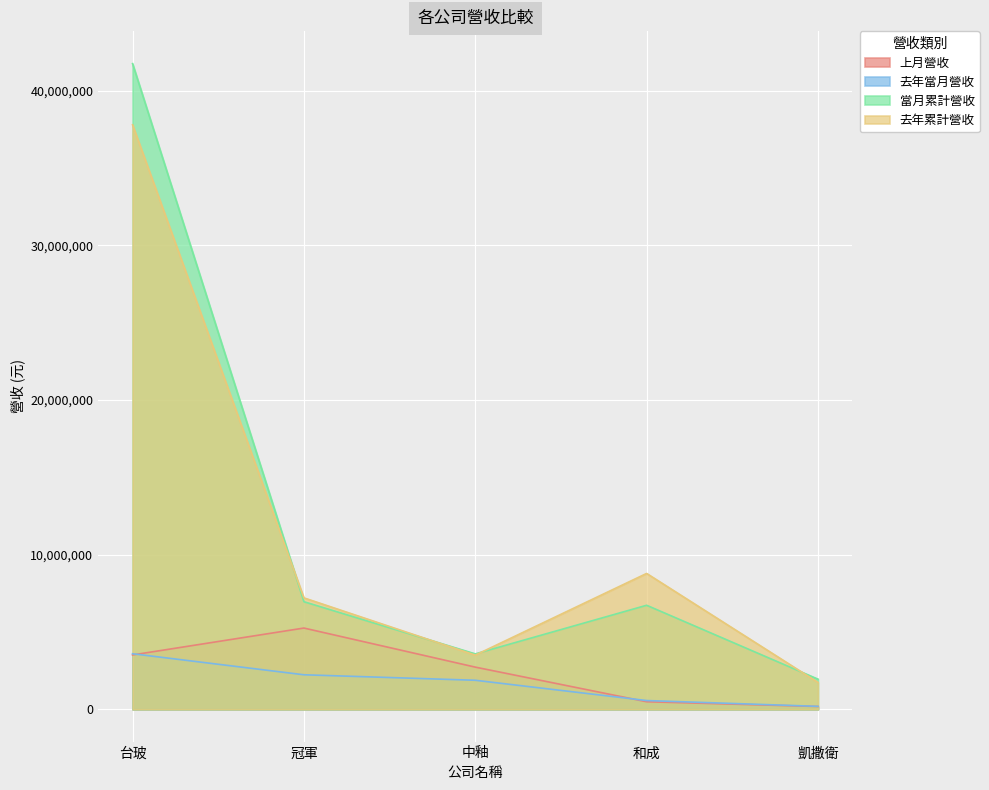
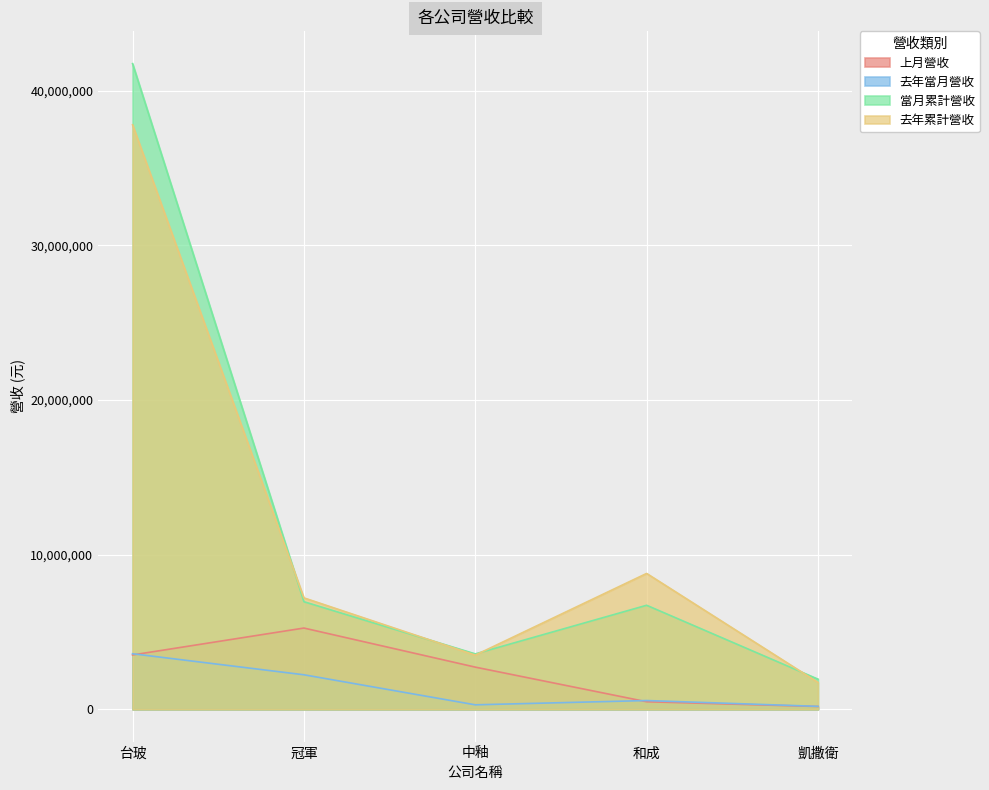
  {
    "上月營收": {
      "冠軍": "5,300,000",
      "中釉": "2,700,000"
    },
    "去年當月營收": {
      "冠軍": "2,200,000",
-     "中釉": "1,900,000"
+     "中釉": "300,000"
    },
    "當月累計營收": {
      "台玻": "41,700,000",
      "冠軍": "7,000,000",
      "和成": "6,700,000",
      "凱撒衛": "1,900,000"
    },
    "去年累計營收": {
      "台玻": "37,800,000",
      "冠軍": "7,200,000",
      "和成": "8,800,000",
      "凱撒衛": "1,700,000"
    }
  }
